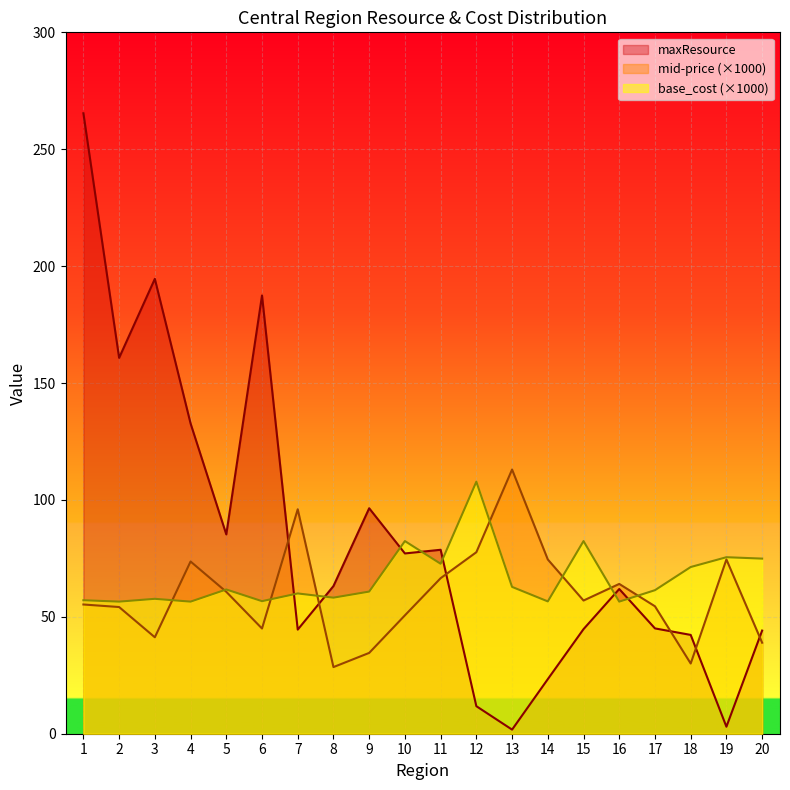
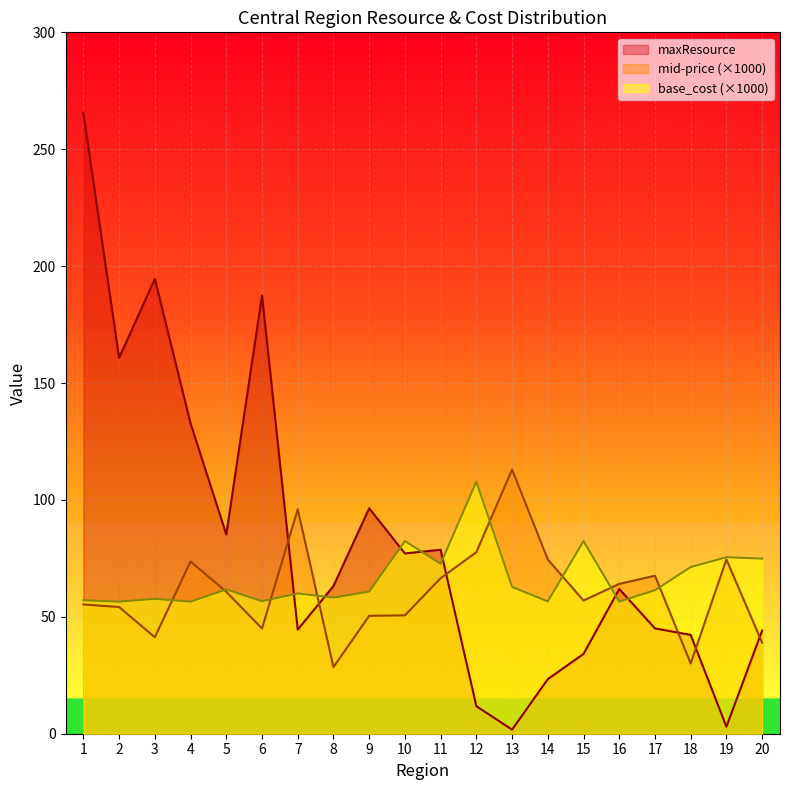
  {
    "maxResource": {
      "1": 265,
      "2": 161,
      "3": 195,
      "4": 133,
      "5": 85,
      "6": 187,
      "7": 45,
      "8": 63,
      "9": 96,
      "10": 77,
      "11": 79,
      "12": 12,
      "13": 2,
      "14": 23,
-     "15": 45,
+     "15": 34,
      "16": 62,
      "17": 45,
      "18": 42,
      "19": 3,
      "20": 44
    },
    "mid-price (×1000)": {
      "1": 55,
      "2": 54,
      "3": 41,
      "4": 74,
      "6": 45,
      "7": 96,
      "8": 29,
-     "9": 35,
+     "9": 50,
      "10": 51,
      "11": 67,
      "12": 78,
      "13": 113,
      "14": 75,
      "15": 57,
      "16": 64,
-     "17": 55,
+     "17": 68,
      "18": 30,
      "20": 39
    },
    "base_cost (×1000)": {
      "1": 57,
      "2": 57,
      "3": 58,
      "4": 57,
      "6": 57,
      "7": 60,
      "8": 58,
      "9": 61,
      "10": 82,
      "11": 73,
      "12": 108,
      "13": 63,
      "14": 57,
      "15": 82,
      "16": 57,
      "17": 61,
      "18": 71,
      "20": 75
    }
  }
